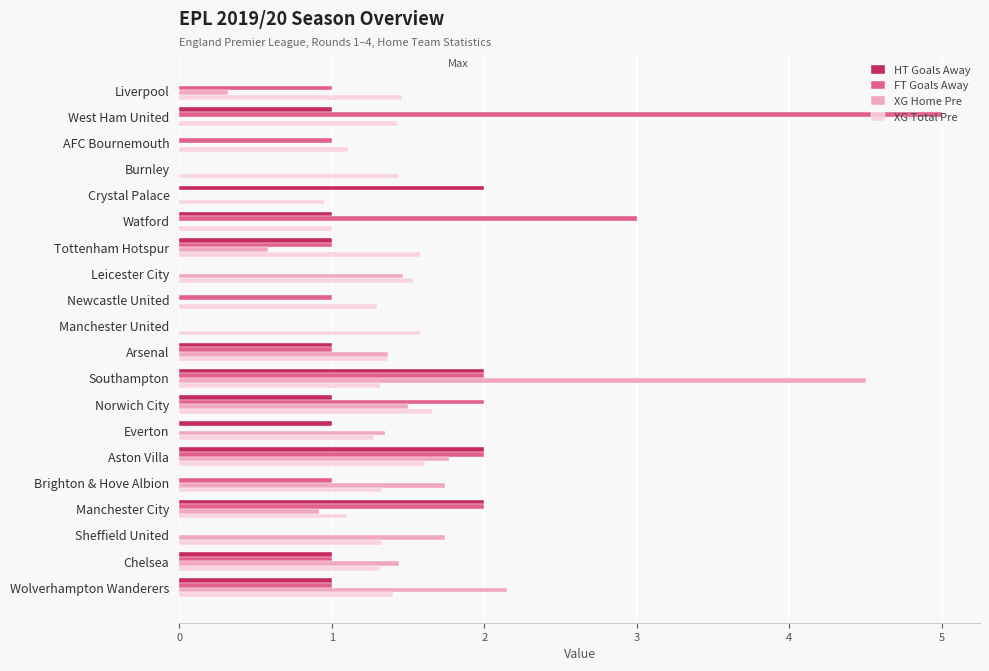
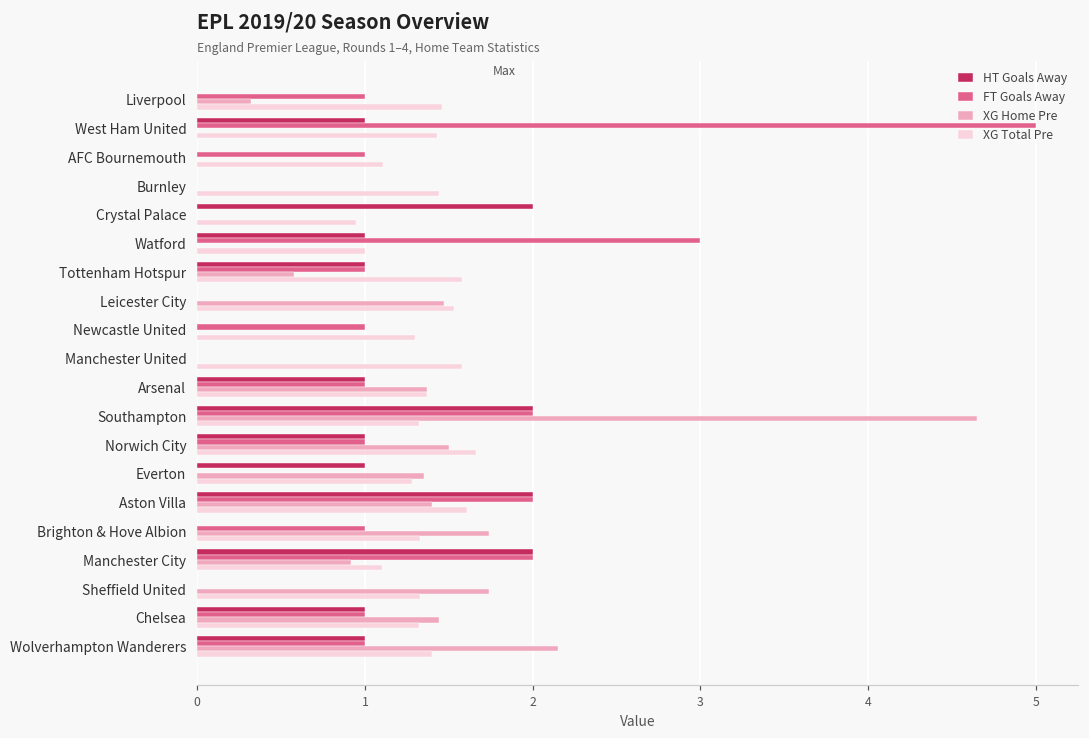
  {
    "HT Goals Away": {
      "Liverpool": 0.00,
      "West Ham United": 1.00,
      "AFC Bournemouth": 0.00,
      "Burnley": 0.00,
      "Crystal Palace": 2.00,
      "Watford": 1.00,
      "Tottenham Hotspur": 1.00,
      "Leicester City": 0.00,
      "Newcastle United": 0.00,
      "Manchester United": 0.00,
      "Arsenal": 1.00,
      "Southampton": 2.00,
      "Norwich City": 1.00,
      "Everton": 1.00,
      "Aston Villa": 2.00,
      "Brighton & Hove Albion": 0.00,
      "Manchester City": 2.00,
      "Sheffield United": 0.00,
      "Chelsea": 1.00,
      "Wolverhampton Wanderers": 1.00
    },
    "FT Goals Away": {
      "Liverpool": 1,
      "West Ham United": 5,
      "AFC Bournemouth": 1,
      "Burnley": 0,
      "Crystal Palace": 0,
      "Watford": 3,
      "Tottenham Hotspur": 1,
      "Leicester City": 0,
      "Newcastle United": 1,
      "Manchester United": 0,
      "Arsenal": 1,
      "Southampton": 2,
-     "Norwich City": 2,
+     "Norwich City": 1,
      "Everton": 0,
      "Aston Villa": 2,
      "Brighton & Hove Albion": 1,
      "Manchester City": 2,
      "Sheffield United": 0,
      "Chelsea": 1,
      "Wolverhampton Wanderers": 1
    },
    "XG Home Pre": {
      "Liverpool": 0.32,
      "West Ham United": 0.00,
      "AFC Bournemouth": 0.00,
      "Burnley": 0.00,
      "Crystal Palace": 0.00,
      "Watford": 0.00,
      "Tottenham Hotspur": 0.58,
      "Leicester City": 1.47,
      "Newcastle United": 0.00,
      "Manchester United": 0.00,
      "Arsenal": 1.37,
-     "Southampton": 4.50,
+     "Southampton": 4.65,
      "Norwich City": 1.50,
      "Everton": 1.35,
-     "Aston Villa": 1.77,
+     "Aston Villa": 1.40,
      "Brighton & Hove Albion": 1.74,
      "Manchester City": 0.92,
      "Sheffield United": 1.74,
      "Chelsea": 1.44,
      "Wolverhampton Wanderers": 2.15
    },
    "XG Total Pre": {
      "Liverpool": 1.46,
      "West Ham United": 1.43,
      "AFC Bournemouth": 1.11,
      "Burnley": 1.44,
      "Crystal Palace": 0.95,
      "Watford": 1.00,
      "Tottenham Hotspur": 1.58,
      "Leicester City": 1.53,
      "Newcastle United": 1.30,
      "Manchester United": 1.58,
      "Arsenal": 1.37,
      "Southampton": 1.32,
      "Norwich City": 1.66,
      "Everton": 1.28,
      "Aston Villa": 1.61,
      "Brighton & Hove Albion": 1.33,
      "Manchester City": 1.10,
      "Sheffield United": 1.33,
      "Chelsea": 1.32,
      "Wolverhampton Wanderers": 1.40
    }
  }
